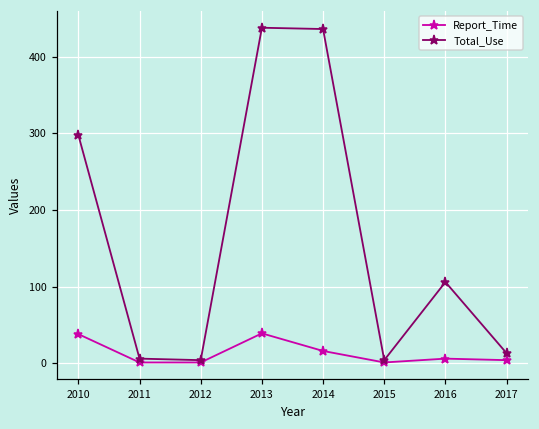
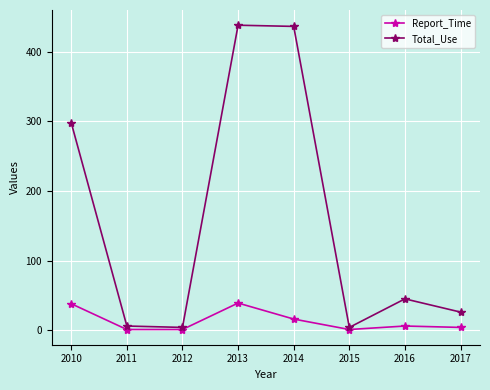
  {
    "Report_Time": {
      "2010": 40,
      "2011": 0,
      "2013": 40,
      "2014": 20,
      "2016": 10,
      "2017": 0
    },
    "Total_Use": {
      "2010": 300,
      "2011": 10,
      "2013": 440,
      "2014": 440,
-     "2016": 110,
-     "2017": 10
+     "2016": 50,
+     "2017": 30
    }
  }
